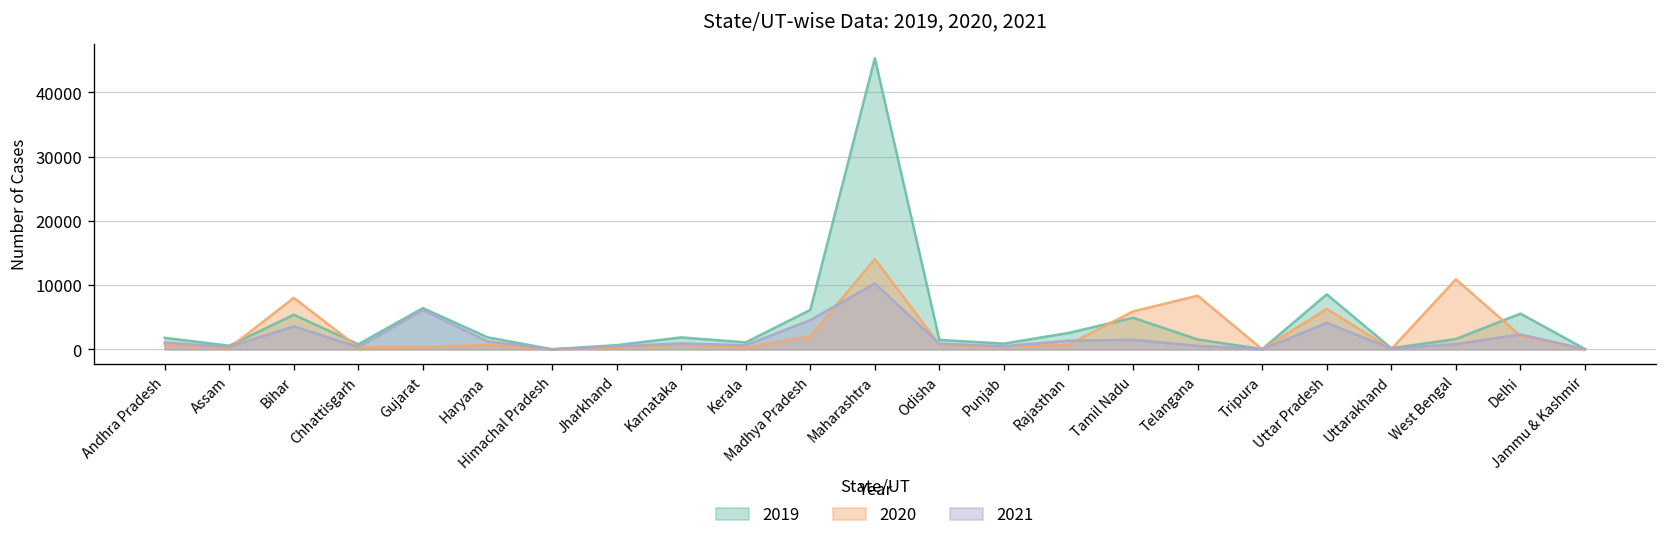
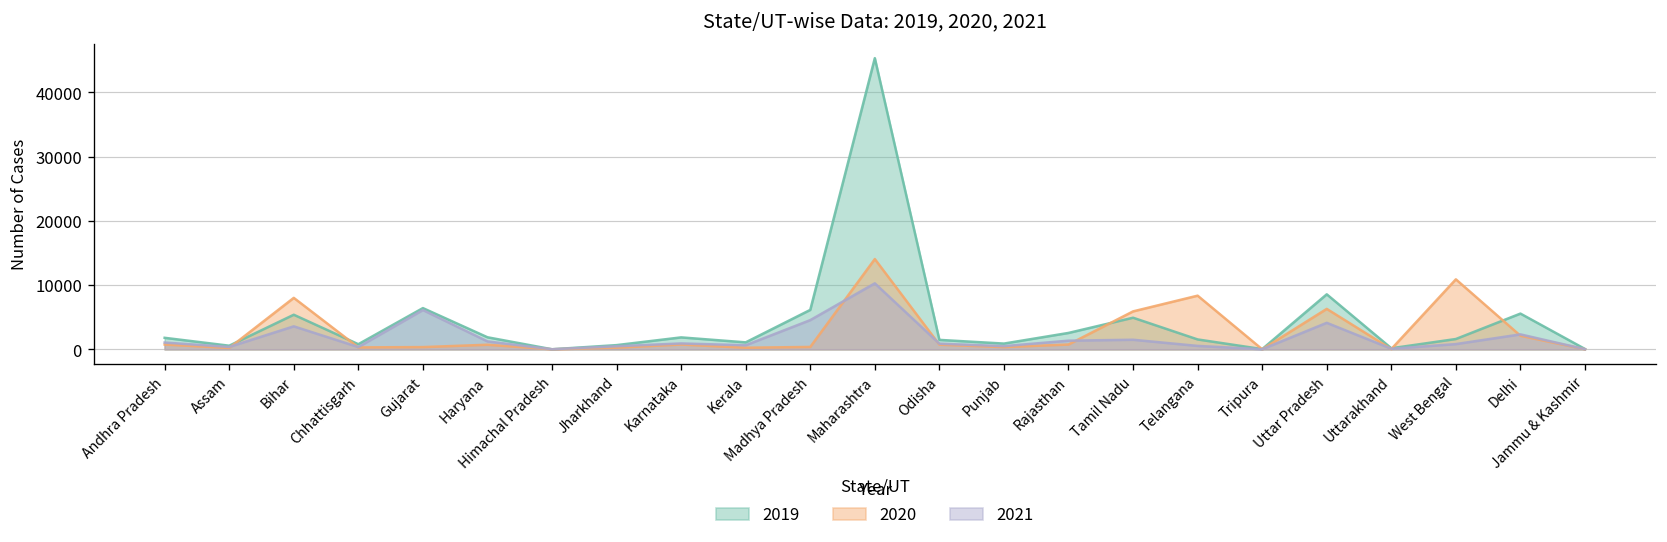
  {
    "2020": {
      "Bihar": 8000,
      "Gujarat": 0,
      "Haryana": 1000,
-     "Madhya Pradesh": 2000,
+     "Madhya Pradesh": 0,
      "Maharashtra": 14000,
      "Rajasthan": 1000,
      "Tamil Nadu": 6000,
      "Telangana": 8000,
      "Uttar Pradesh": 6000,
      "West Bengal": 11000
    }
  }
